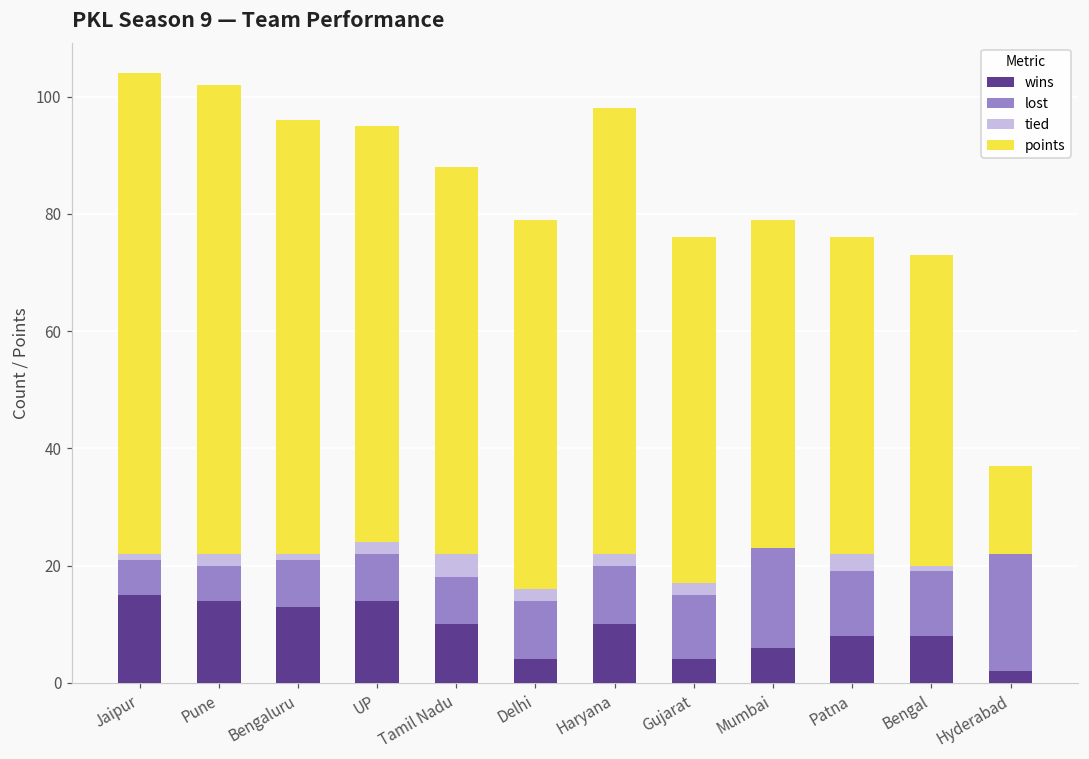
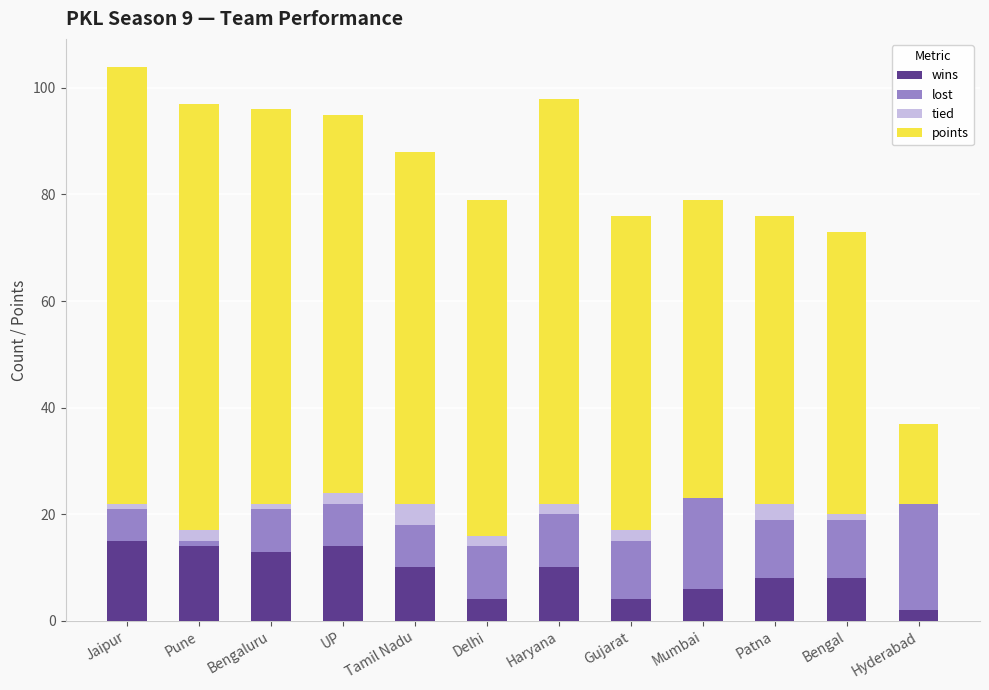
  {
    "wins": {
      "Jaipur": 15,
      "Pune": 14,
      "Bengaluru": 13,
      "UP": 14,
      "Tamil Nadu": 10,
      "Delhi": 4,
      "Haryana": 10,
      "Gujarat": 4,
      "Mumbai": 6,
      "Patna": 8,
      "Bengal": 8,
      "Hyderabad": 2
    },
    "lost": {
      "Jaipur": 6,
-     "Pune": 6,
+     "Pune": 1,
      "Bengaluru": 8,
      "UP": 8,
      "Tamil Nadu": 8,
      "Delhi": 10,
      "Haryana": 10,
      "Gujarat": 11,
      "Mumbai": 17,
      "Patna": 11,
      "Bengal": 11,
      "Hyderabad": 20
    },
    "tied": {
      "Jaipur": 1,
      "Pune": 2,
      "Bengaluru": 1,
      "UP": 2,
      "Tamil Nadu": 4,
      "Delhi": 2,
      "Haryana": 2,
      "Gujarat": 2,
      "Mumbai": 0,
      "Patna": 3,
      "Bengal": 1,
      "Hyderabad": 0
    },
    "points": {
      "Jaipur": 82,
      "Pune": 80,
      "Bengaluru": 74,
      "UP": 71,
      "Tamil Nadu": 66,
      "Delhi": 63,
      "Haryana": 76,
      "Gujarat": 59,
      "Mumbai": 56,
      "Patna": 54,
      "Bengal": 53,
      "Hyderabad": 15
    }
  }
